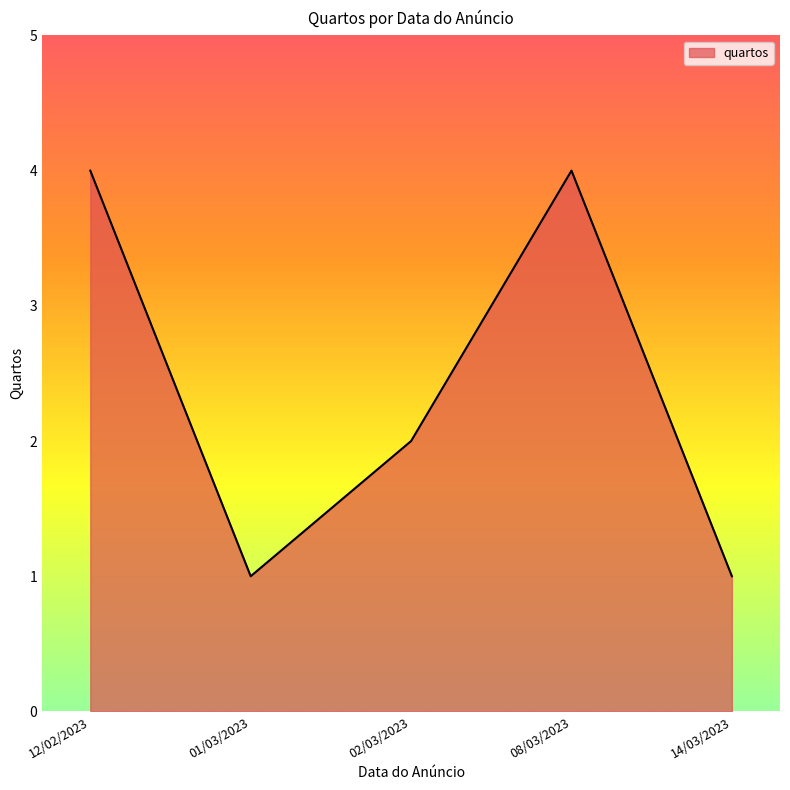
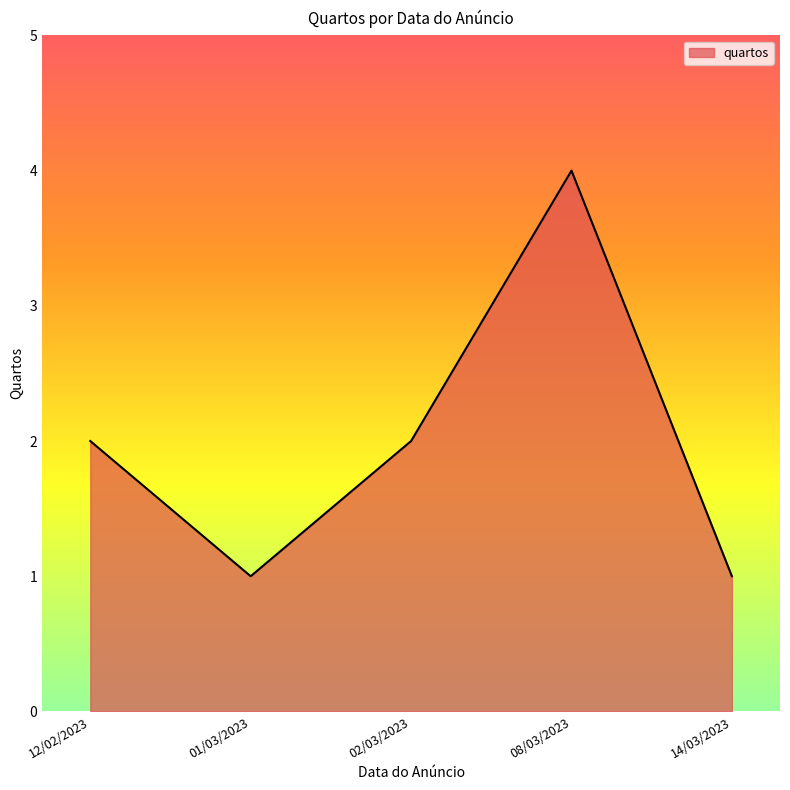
  {
-   "12/02/2023": 4,
+   "12/02/2023": 2,
    "01/03/2023": 1,
    "02/03/2023": 2,
    "08/03/2023": 4,
    "14/03/2023": 1
  }
